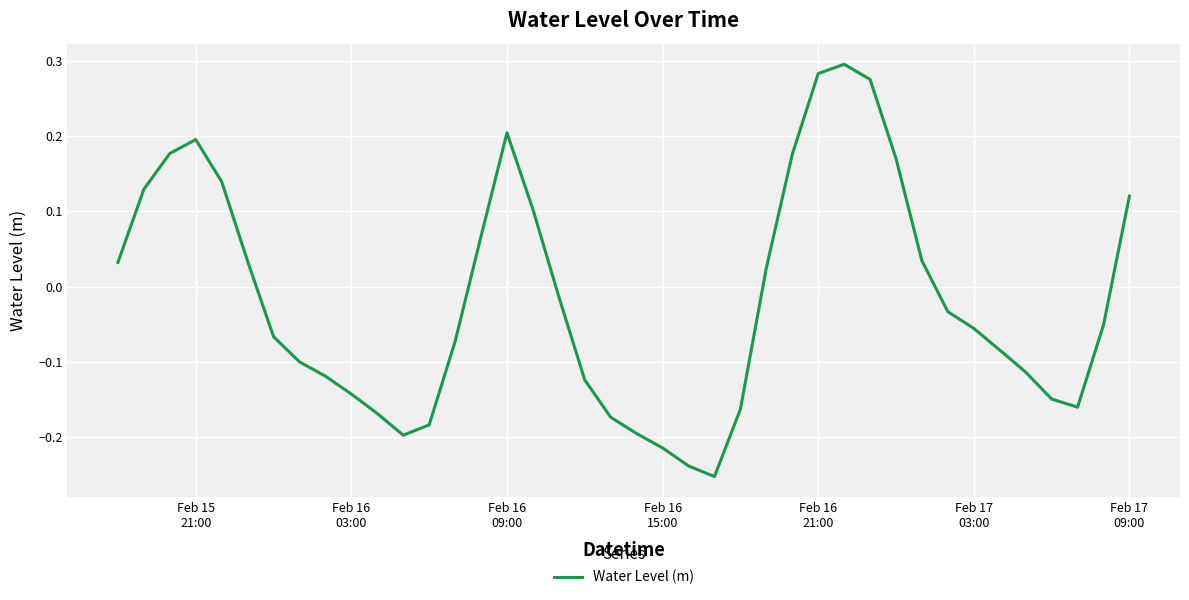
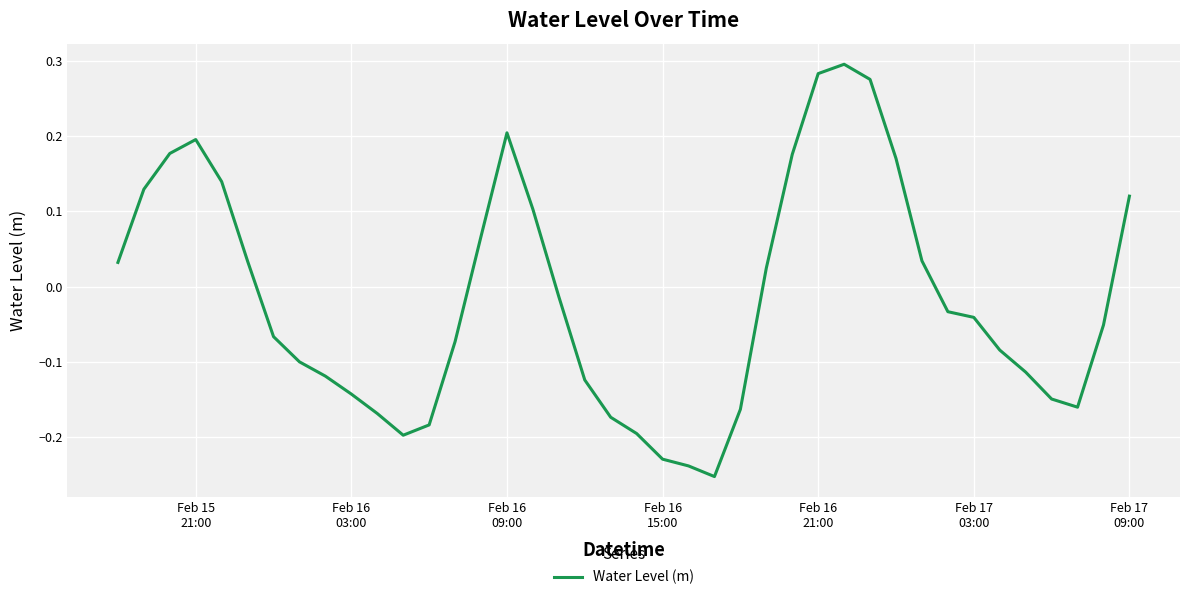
  {
    "Feb 15 21:00": 0.20,
    "Feb 16 03:00": -0.14,
    "Feb 16 09:00": 0.20,
-   "Feb 16 15:00": -0.21,
+   "Feb 16 15:00": -0.23,
    "Feb 16 21:00": 0.28,
-   "Feb 17 03:00": -0.06,
+   "Feb 17 03:00": -0.04,
    "Feb 17 09:00": 0.12
  }
